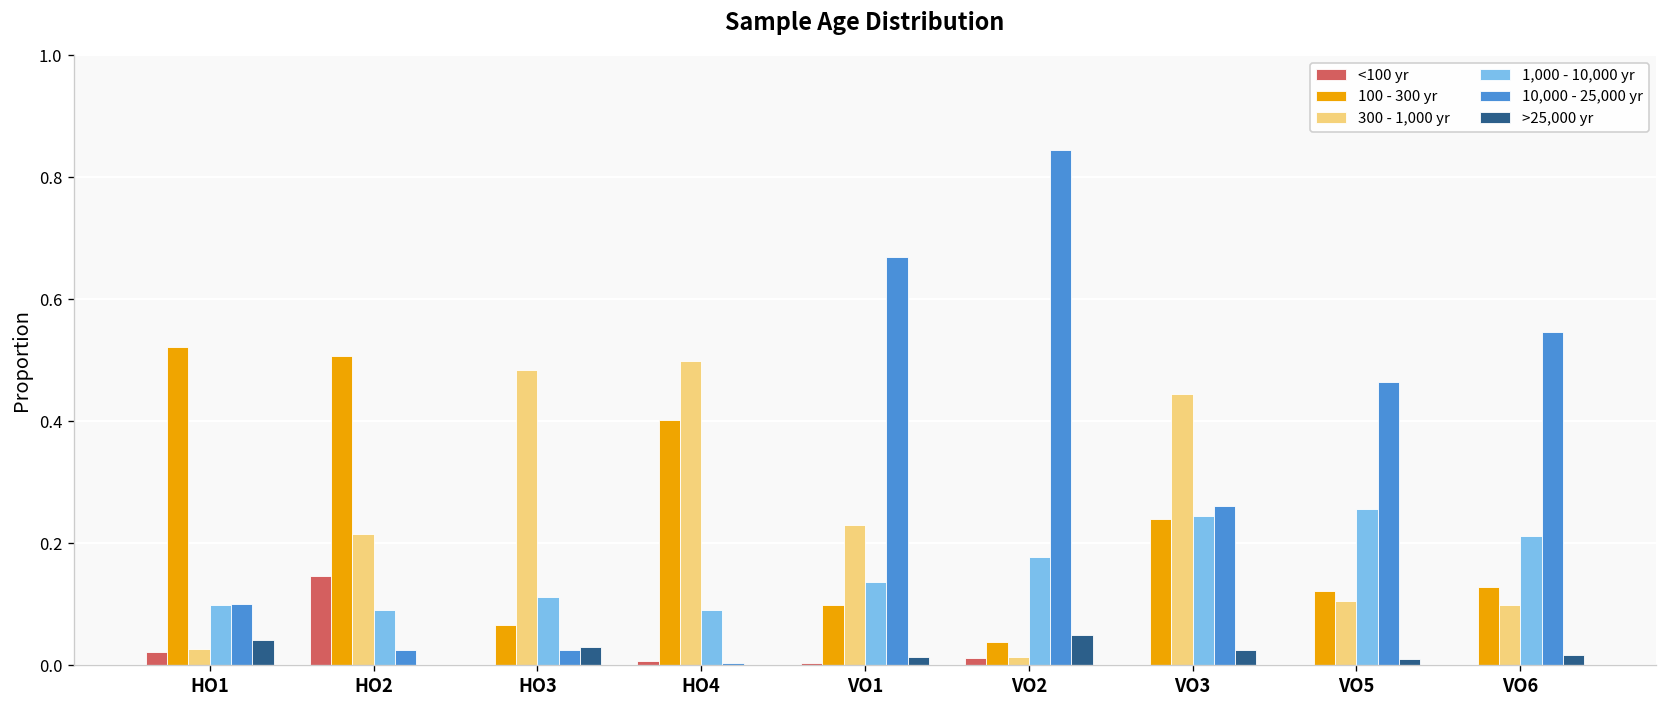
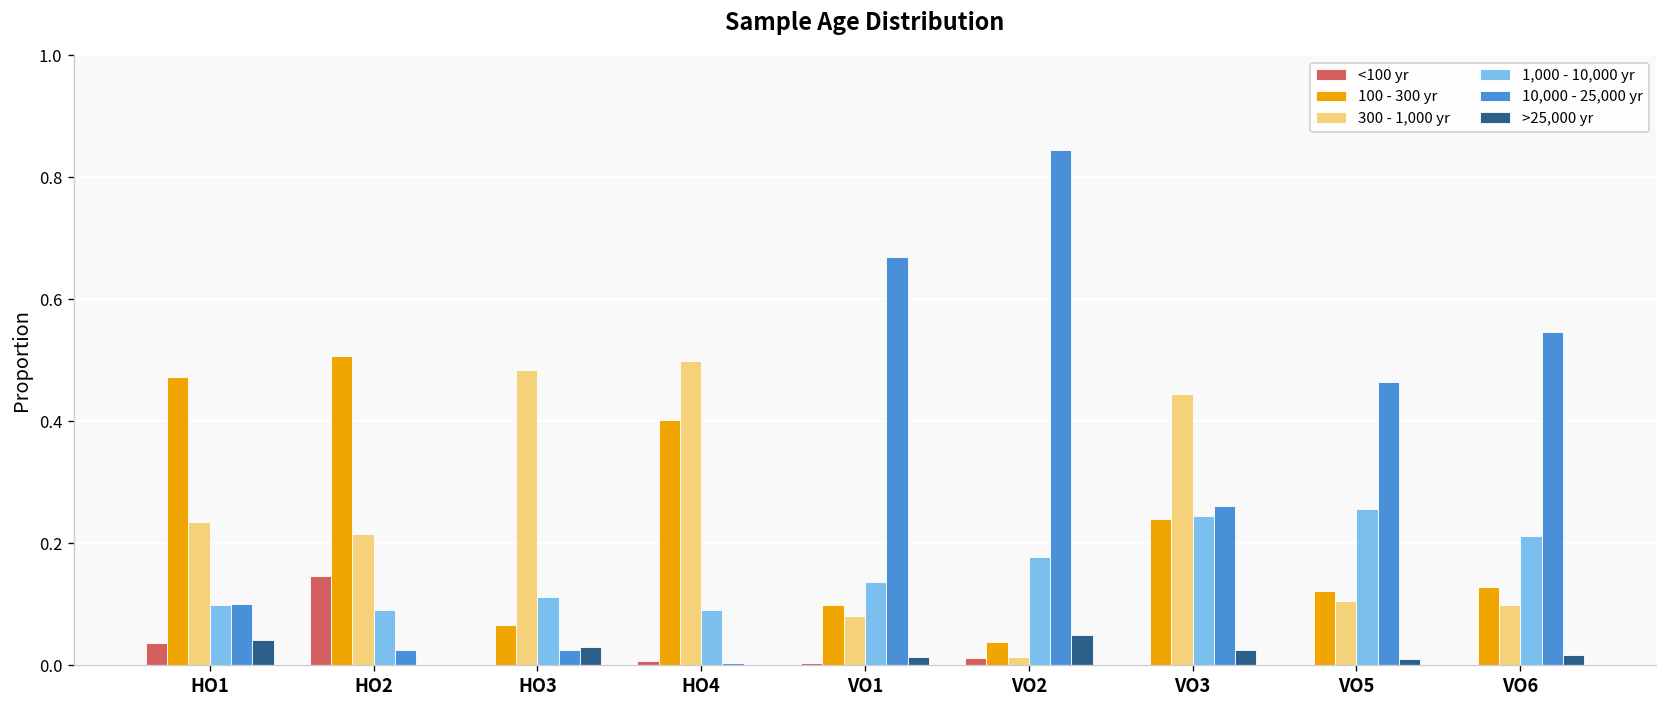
  {
    "<100 yr": {
-     "HO1": 0.02,
+     "HO1": 0.04,
      "HO2": 0.15,
      "HO3": 0.00,
      "HO4": 0.01,
      "VO2": 0.01,
      "VO3": 0.00,
      "VO5": 0.00,
      "VO6": 0.00
    },
    "100 - 300 yr": {
-     "HO1": 0.52,
+     "HO1": 0.47,
      "HO2": 0.51,
      "HO3": 0.07,
      "HO4": 0.40,
      "VO1": 0.10,
      "VO2": 0.04,
      "VO3": 0.24,
      "VO5": 0.12,
      "VO6": 0.13
    },
    "300 - 1,000 yr": {
-     "HO1": 0.03,
+     "HO1": 0.24,
      "HO2": 0.22,
      "HO3": 0.48,
      "HO4": 0.50,
-     "VO1": 0.23,
+     "VO1": 0.08,
      "VO2": 0.01,
      "VO3": 0.44,
      "VO5": 0.11,
      "VO6": 0.10
    },
    "1,000 - 10,000 yr": {
      "HO1": 0.10,
      "HO2": 0.09,
      "HO3": 0.11,
      "HO4": 0.09,
      "VO1": 0.14,
      "VO2": 0.18,
      "VO3": 0.25,
      "VO5": 0.26,
      "VO6": 0.21
    },
    "10,000 - 25,000 yr": {
      "HO1": 0.10,
      "HO2": 0.03,
      "HO3": 0.02,
      "VO1": 0.67,
      "VO2": 0.85,
      "VO3": 0.26,
      "VO5": 0.46,
      "VO6": 0.55
    },
    ">25,000 yr": {
      "HO1": 0.04,
      "HO2": 0.00,
      "HO3": 0.03,
      "HO4": 0.00,
      "VO1": 0.01,
      "VO2": 0.05,
      "VO3": 0.03,
      "VO5": 0.01,
      "VO6": 0.02
    }
  }
